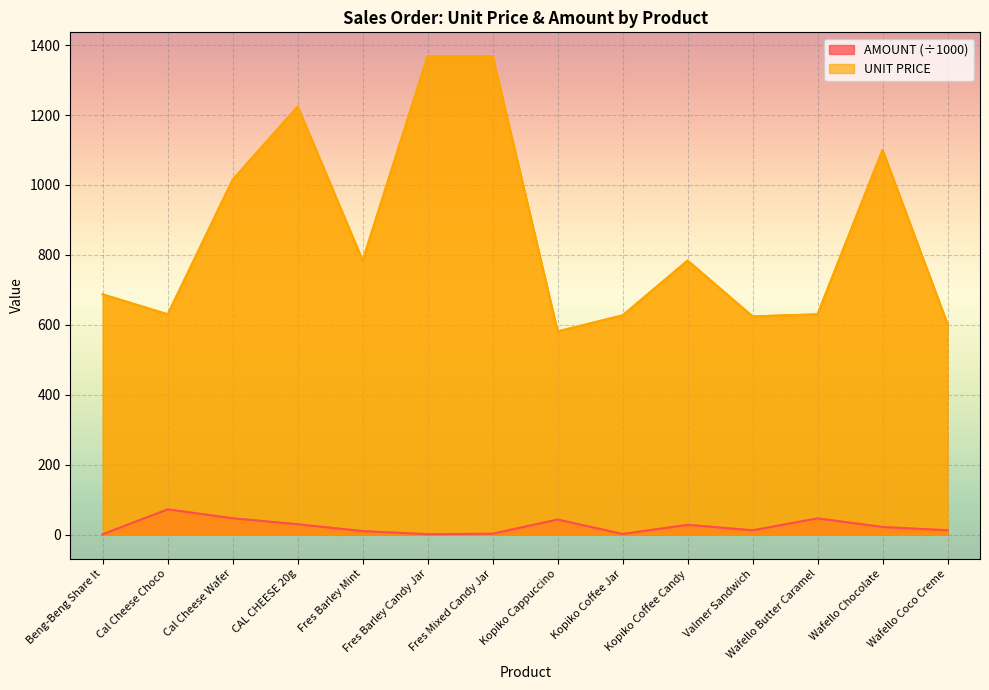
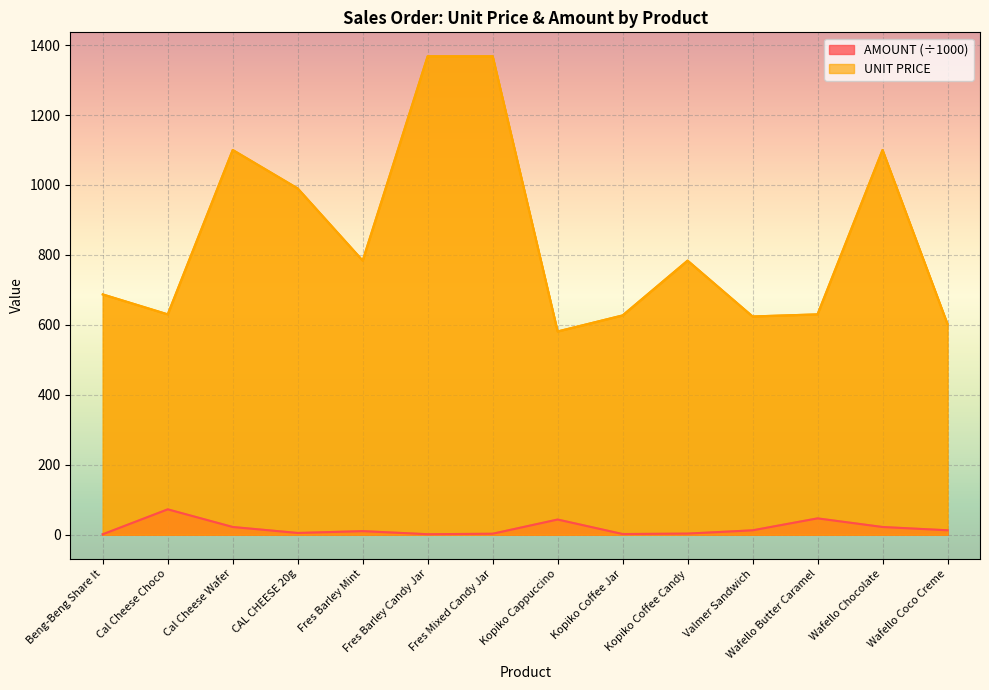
  {
    "AMOUNT (÷1000)": {
      "Beng-Beng Share It": 0,
      "Cal Cheese Choco": 70,
-     "Cal Cheese Wafer": 50,
-     "CAL CHEESE 20g": 30,
+     "Cal Cheese Wafer": 20,
+     "CAL CHEESE 20g": 0,
      "Fres Barley Mint": 10,
      "Fres Barley Candy Jar": 0,
      "Fres Mixed Candy Jar": 0,
      "Kopiko Cappuccino": 40,
      "Kopiko Coffee Jar": 0,
-     "Kopiko Coffee Candy": 30,
+     "Kopiko Coffee Candy": 0,
      "Valmer Sandwich": 10,
      "Wafello Butter Caramel": 50,
      "Wafello Chocolate": 20,
      "Wafello Coco Creme": 10
    },
    "UNIT PRICE": {
      "Beng-Beng Share It": 690,
      "Cal Cheese Choco": 630,
-     "Cal Cheese Wafer": 1020,
-     "CAL CHEESE 20g": 1220,
+     "Cal Cheese Wafer": 1100,
+     "CAL CHEESE 20g": 990,
      "Fres Barley Mint": 780,
      "Fres Barley Candy Jar": 1370,
      "Fres Mixed Candy Jar": 1370,
      "Kopiko Cappuccino": 580,
      "Kopiko Coffee Jar": 630,
      "Kopiko Coffee Candy": 780,
      "Valmer Sandwich": 620,
      "Wafello Butter Caramel": 630,
      "Wafello Chocolate": 1100,
      "Wafello Coco Creme": 600
    }
  }
